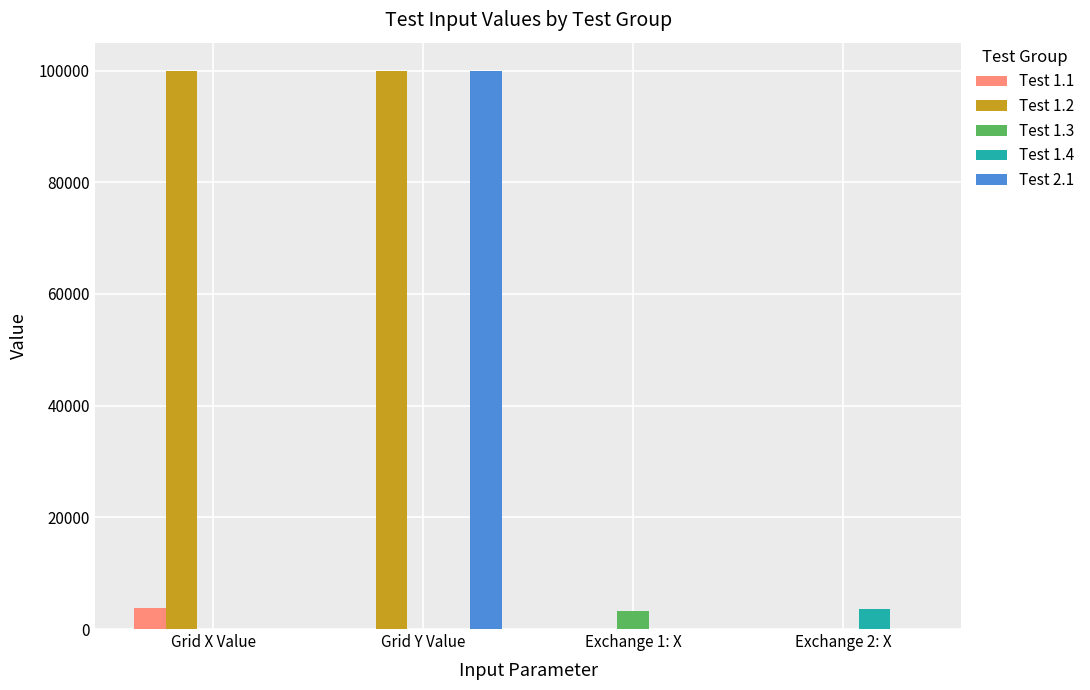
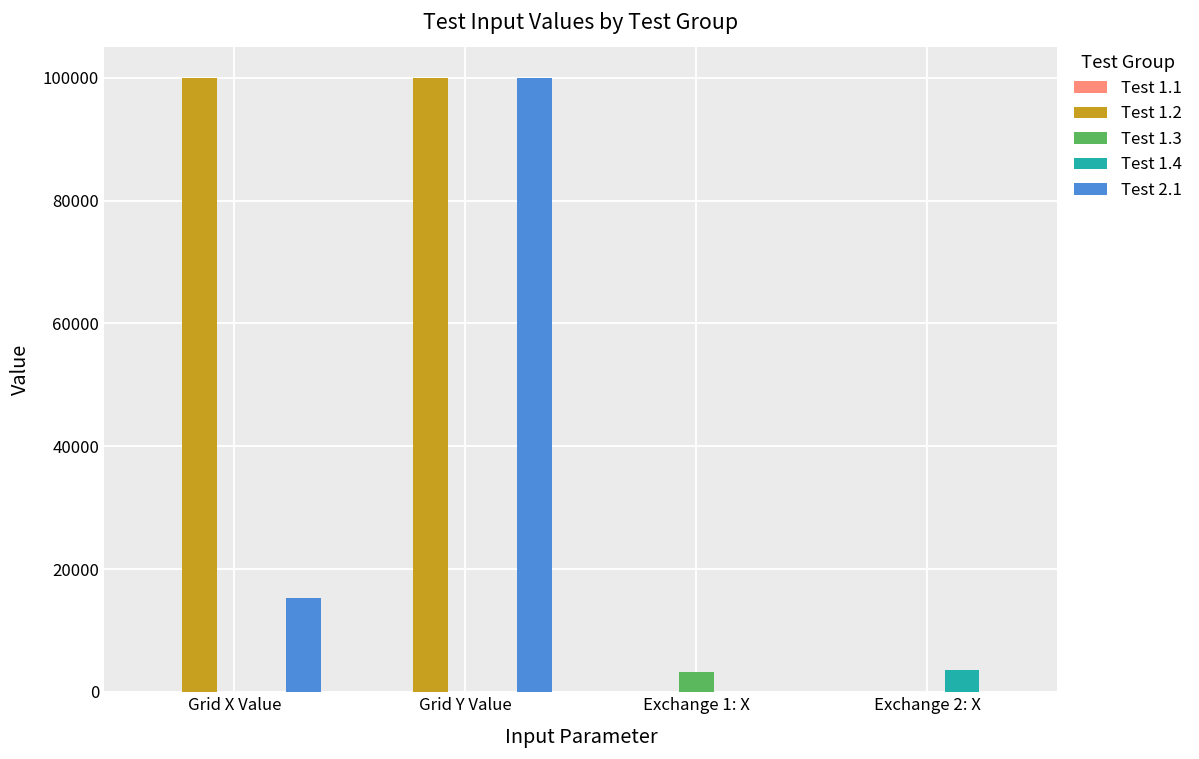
  {
    "Test 1.1": {
-     "Grid X Value": 4000
+     "Grid X Value": 0
    },
    "Test 1.2": {
      "Grid X Value": 100000,
      "Grid Y Value": 100000
    },
    "Test 1.3": {
      "Exchange 1: X": 3000
    },
    "Test 1.4": {
      "Exchange 2: X": 4000
    },
    "Test 2.1": {
-     "Grid X Value": 0,
+     "Grid X Value": 15000,
      "Grid Y Value": 100000,
      "Exchange 1: X": 0
    }
  }
